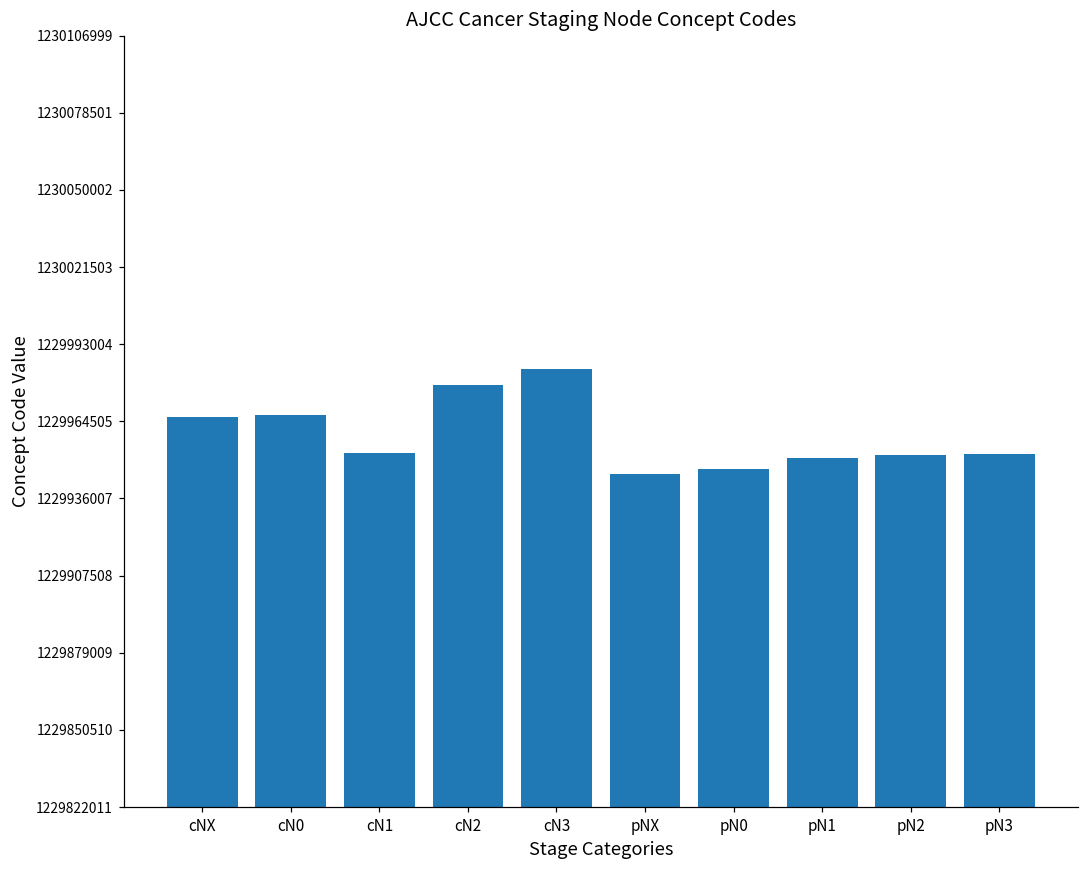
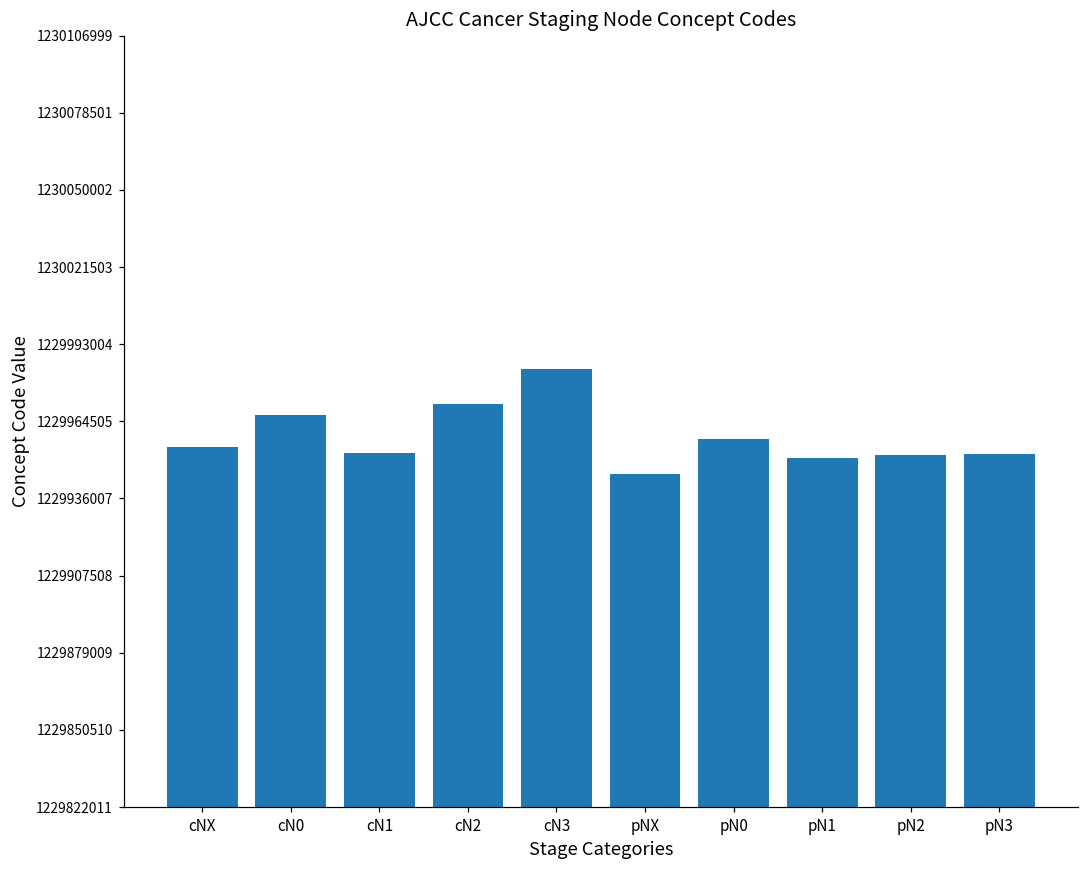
  {
-   "cNX": 1229966000,
+   "cNX": 1229955000,
    "cN0": 1229967000,
    "cN1": 1229953000,
-   "cN2": 1229978000,
+   "cN2": 1229971000,
    "cN3": 1229984000,
    "pNX": 1229945000,
-   "pN0": 1229947000,
+   "pN0": 1229958000,
    "pN1": 1229951000,
    "pN2": 1229952000,
    "pN3": 1229952000
  }
